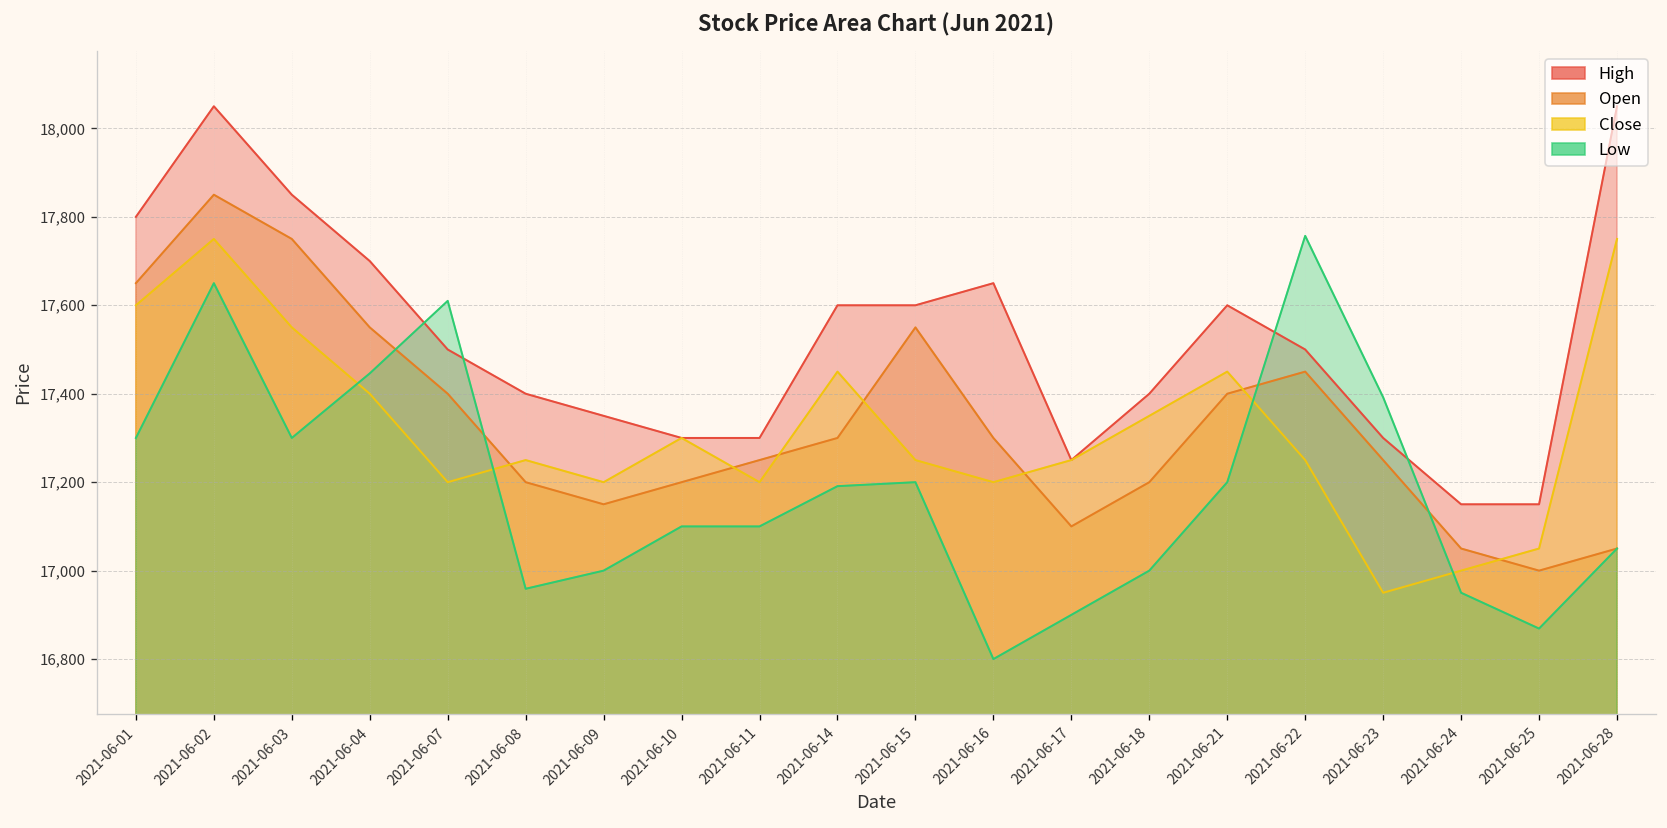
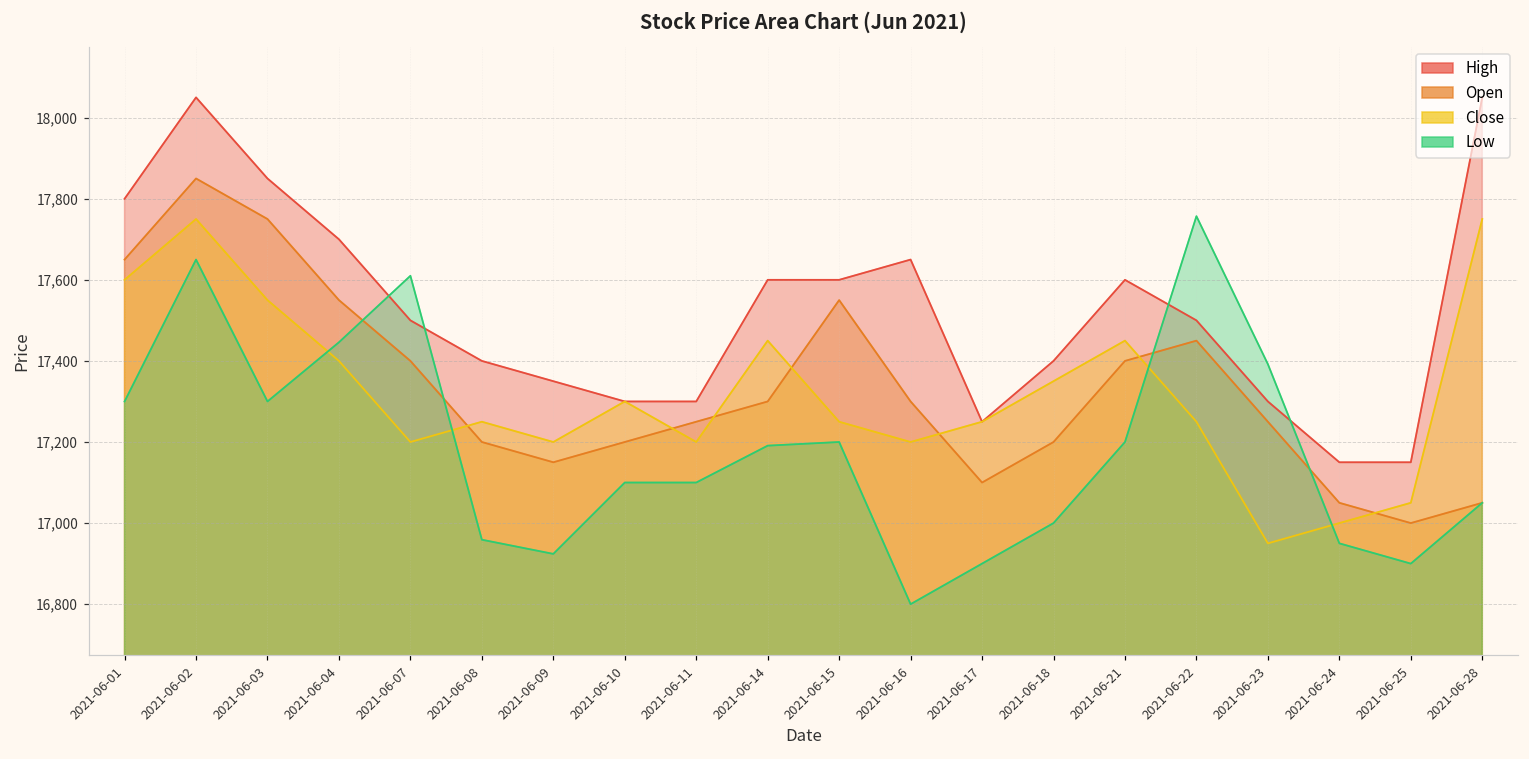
  {
    "Low": {
      "2021-06-01": "17,300",
      "2021-06-02": "17,650",
      "2021-06-03": "17,300",
      "2021-06-04": "17,450",
      "2021-06-07": "17,610",
      "2021-06-08": "16,960",
-     "2021-06-09": "17,000",
+     "2021-06-09": "16,920",
      "2021-06-10": "17,100",
      "2021-06-11": "17,100",
      "2021-06-14": "17,190",
      "2021-06-15": "17,200",
      "2021-06-16": "16,800",
      "2021-06-17": "16,900",
      "2021-06-18": "17,000",
      "2021-06-21": "17,200",
      "2021-06-22": "17,760",
      "2021-06-23": "17,390",
      "2021-06-24": "16,950",
-     "2021-06-25": "16,870"
+     "2021-06-25": "16,900"
    }
  }
